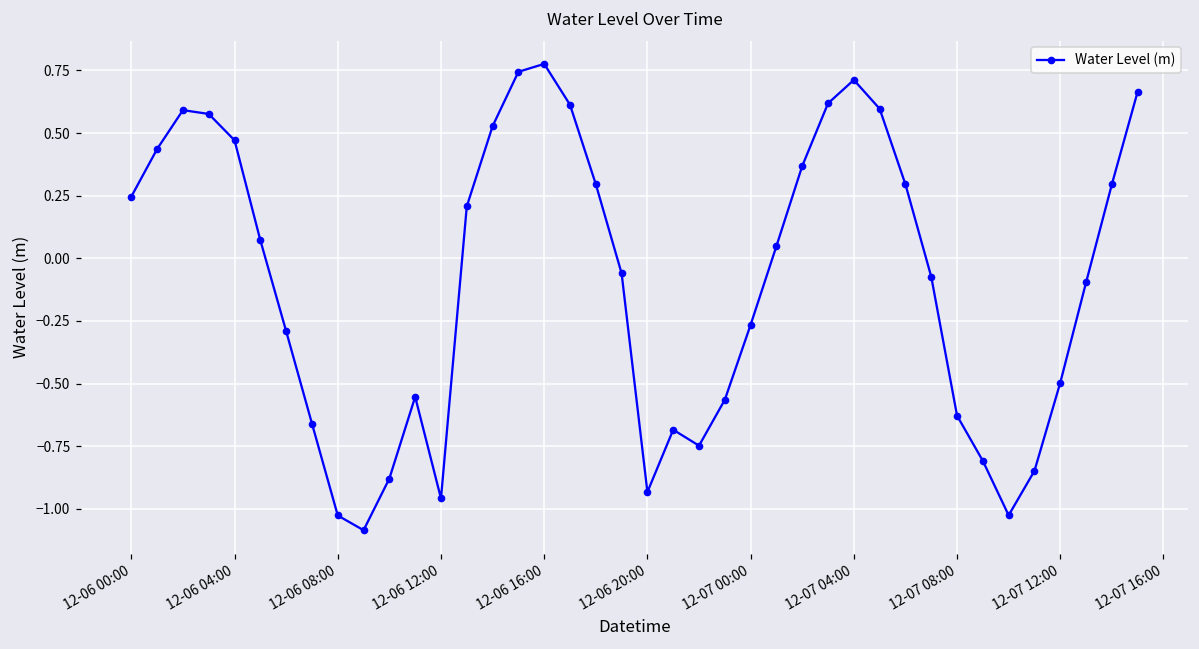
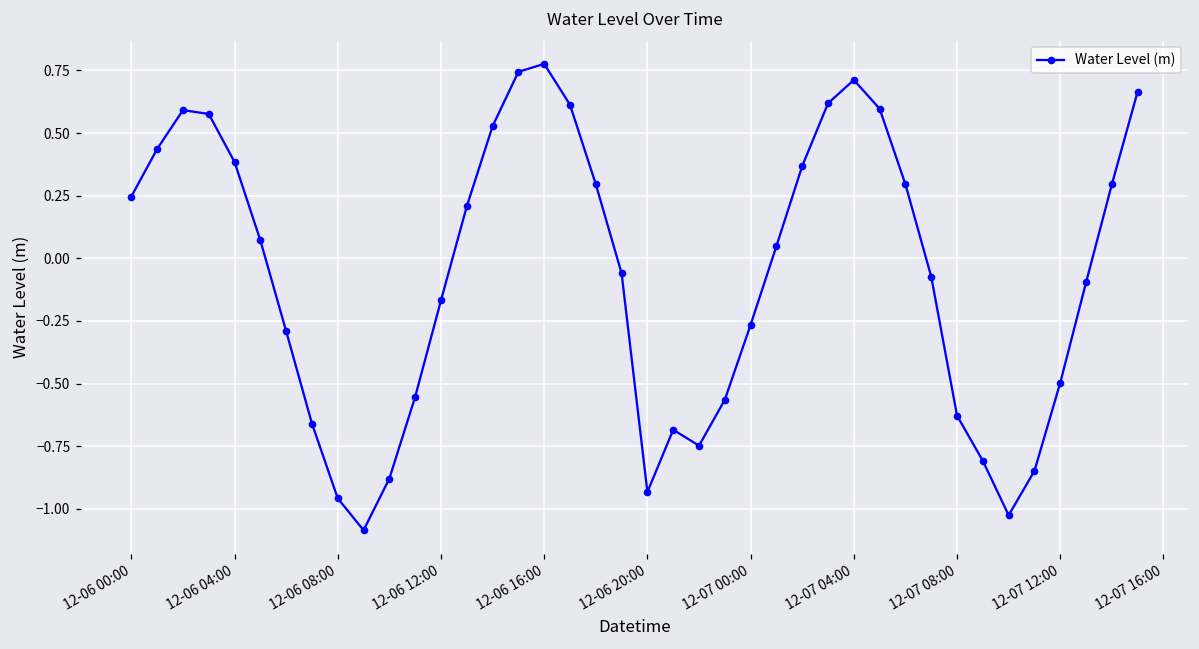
  {
    "12-06 00:00": 0.25,
-   "12-06 04:00": 0.47,
-   "12-06 08:00": -1.03,
-   "12-06 12:00": -0.96,
+   "12-06 04:00": 0.38,
+   "12-06 08:00": -0.96,
+   "12-06 12:00": -0.17,
    "12-06 16:00": 0.78,
    "12-06 20:00": -0.93,
    "12-07 00:00": -0.27,
    "12-07 04:00": 0.71,
    "12-07 08:00": -0.63,
    "12-07 12:00": -0.50
  }
